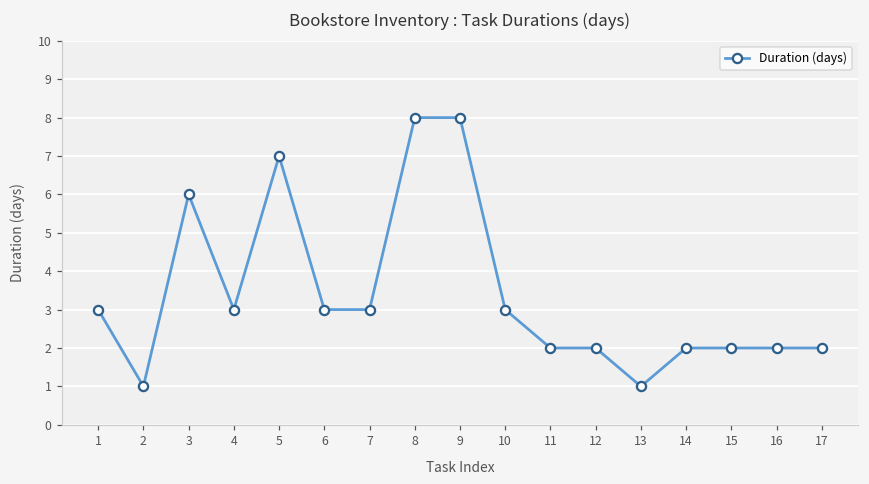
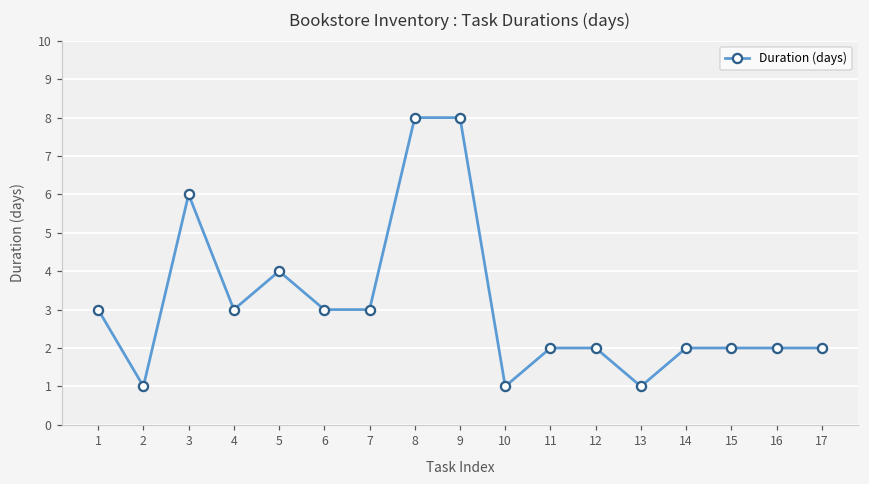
  {
    "1": 3,
    "2": 1,
    "3": 6,
    "4": 3,
-   "5": 7,
+   "5": 4,
    "6": 3,
    "7": 3,
    "8": 8,
    "9": 8,
-   "10": 3,
+   "10": 1,
    "11": 2,
    "12": 2,
    "13": 1,
    "14": 2,
    "15": 2,
    "16": 2,
    "17": 2
  }
